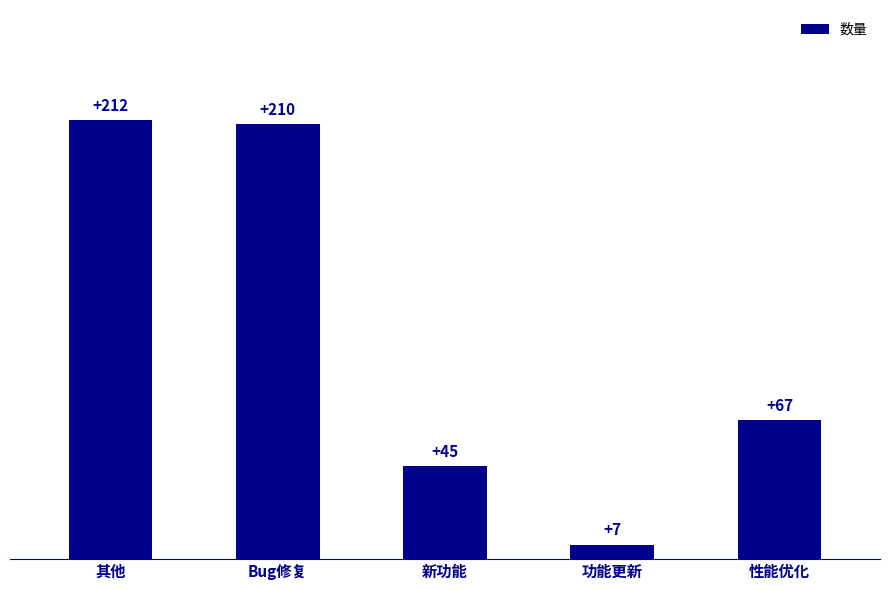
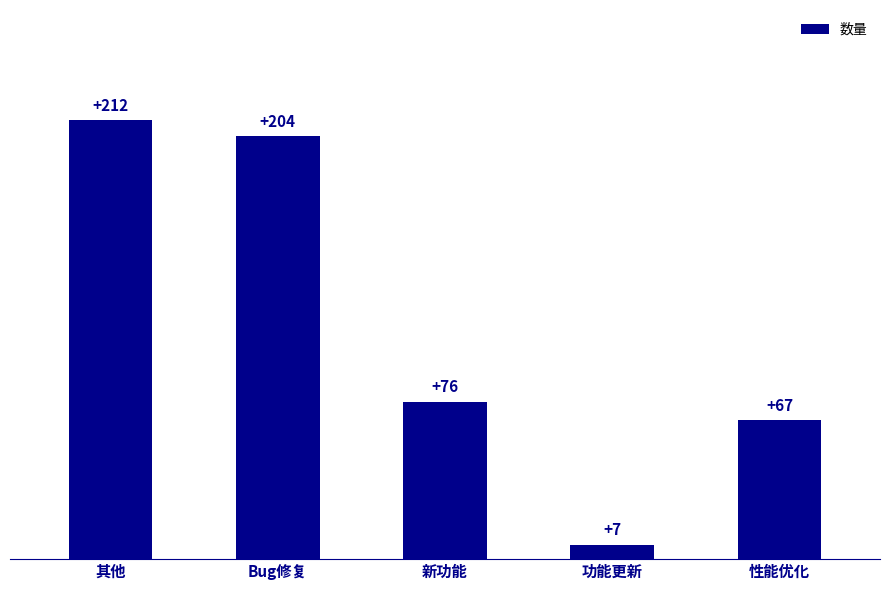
  {
    "其他": "+212",
-   "Bug修复": "+210",
-   "新功能": "+45",
+   "Bug修复": "+204",
+   "新功能": "+76",
    "功能更新": "+7",
    "性能优化": "+67"
  }
